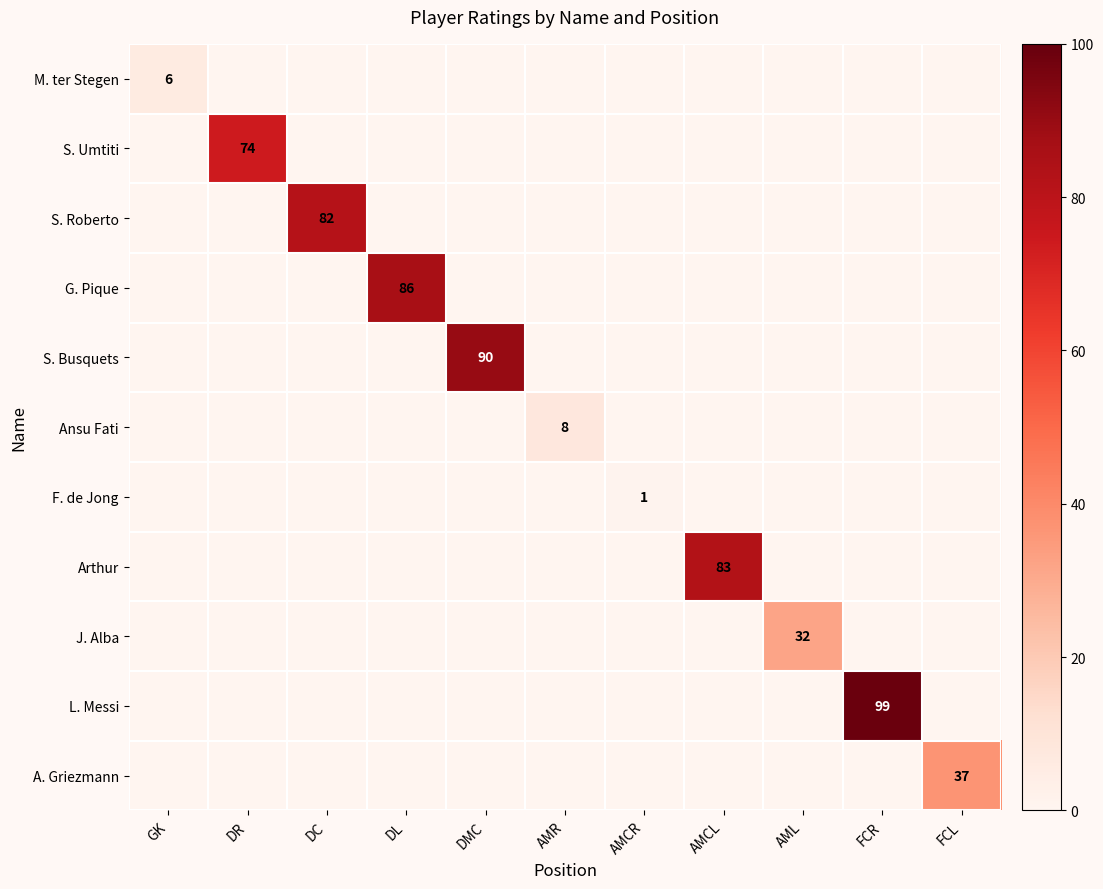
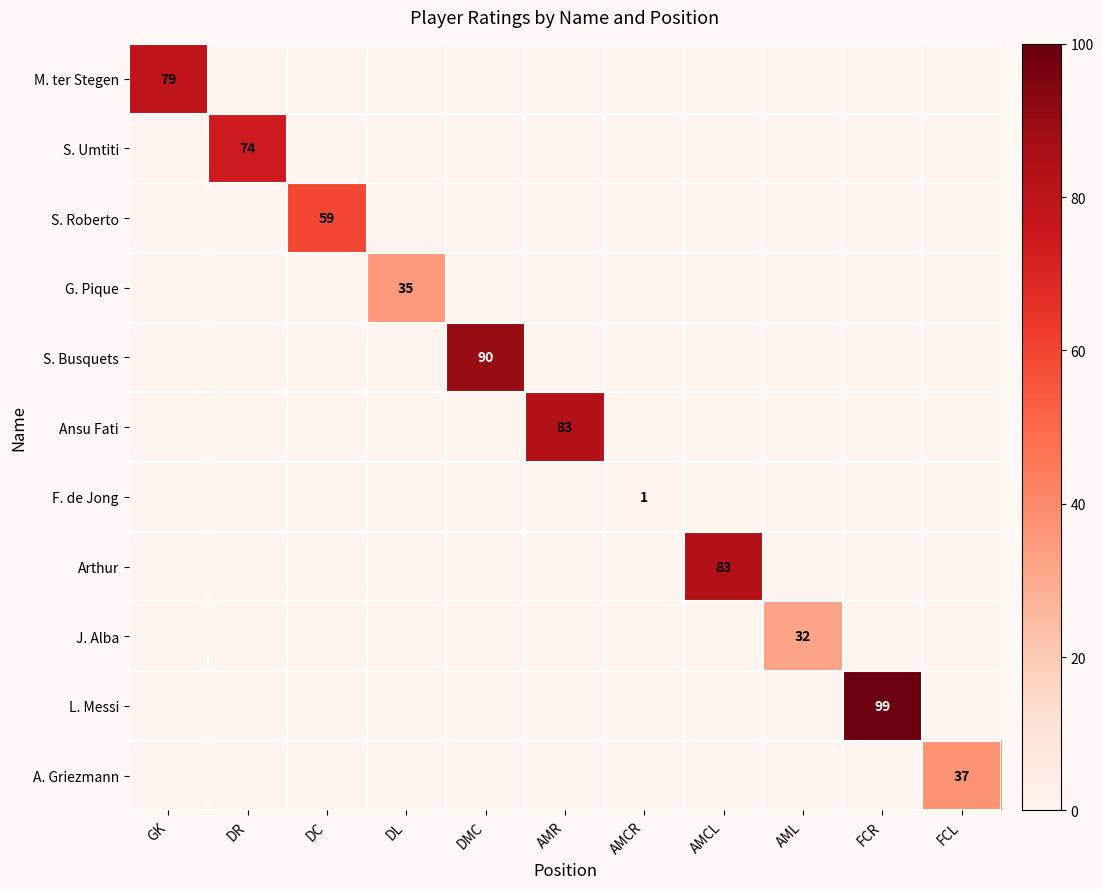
  {
    "M. ter Stegen": {
-     "GK": 6
+     "GK": 79
    },
    "S. Umtiti": {
      "DR": 74
    },
    "S. Roberto": {
-     "DC": 82
+     "DC": 59
    },
    "G. Pique": {
-     "DL": 86
+     "DL": 35
    },
    "S. Busquets": {
      "DMC": 90
    },
    "Ansu Fati": {
-     "AMR": 8
+     "AMR": 83
    },
    "F. de Jong": {
      "AMCR": 1
    },
    "Arthur": {
      "AMCL": 83
    },
    "J. Alba": {
      "AML": 32
    },
    "L. Messi": {
      "FCR": 99
    },
    "A. Griezmann": {
      "FCL": 37
    }
  }
